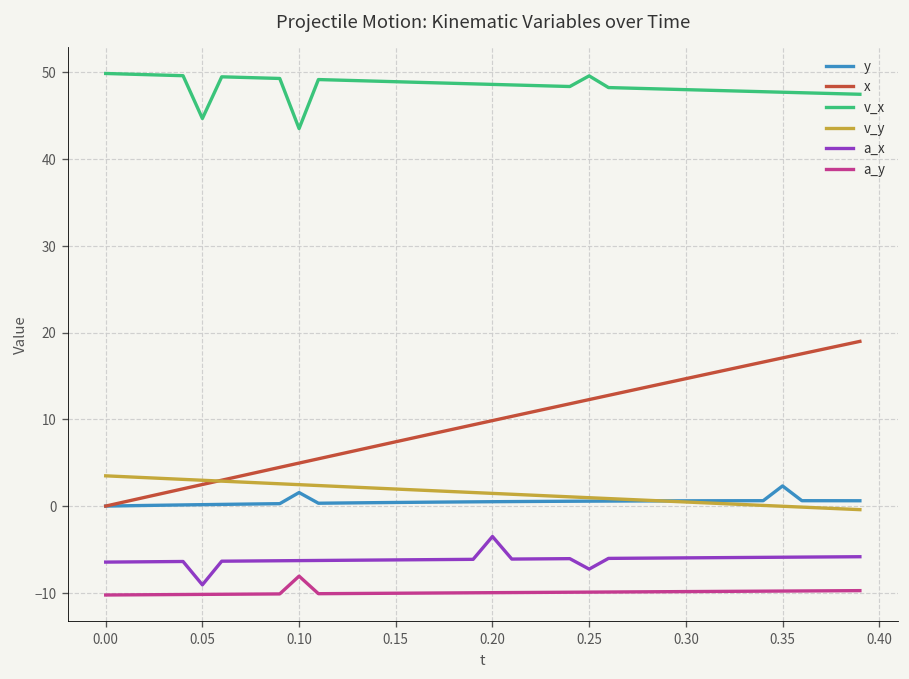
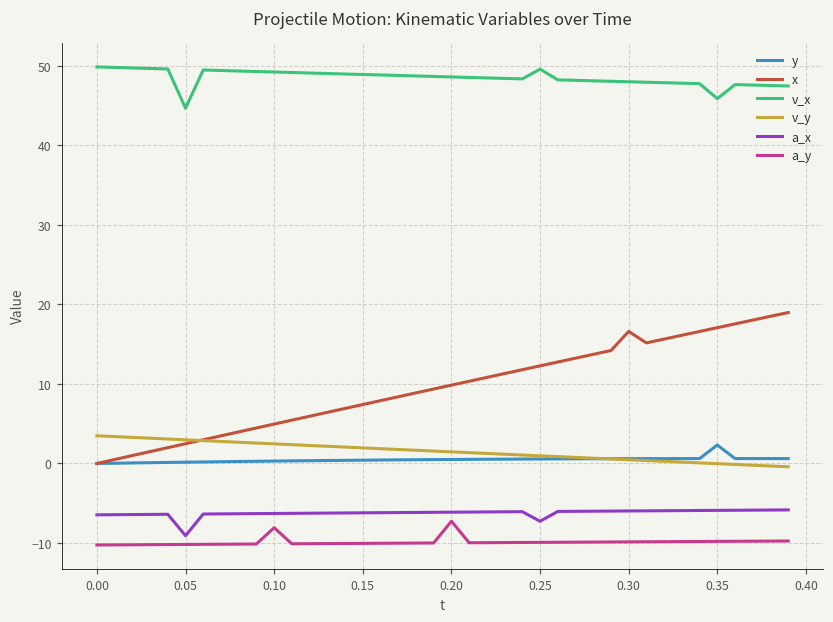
  {
    "y": {
      "0.05": 0,
-     "0.10": 2,
+     "0.10": 0,
      "0.15": 0,
      "0.20": 1,
      "0.25": 1,
      "0.35": 2
    },
    "x": {
      "0.05": 2,
      "0.10": 5,
      "0.15": 7,
      "0.20": 10,
      "0.25": 12,
-     "0.30": 15,
+     "0.30": 17,
      "0.35": 17
    },
    "v_x": {
      "0.00": 50,
      "0.05": 45,
-     "0.10": 44,
+     "0.10": 49,
      "0.15": 49,
      "0.20": 49,
      "0.25": 50,
      "0.30": 48,
-     "0.35": 48
+     "0.35": 46
    },
    "v_y": {
      "0.00": 3,
      "0.05": 3,
      "0.10": 2,
      "0.15": 2,
      "0.20": 1,
      "0.25": 1,
      "0.35": 0
    },
    "a_x": {
      "0.00": -6,
      "0.05": -9,
      "0.10": -6,
      "0.15": -6,
-     "0.20": -4,
+     "0.20": -6,
      "0.25": -7,
      "0.30": -6,
      "0.35": -6
    },
    "a_y": {
      "0.00": -10,
      "0.05": -10,
      "0.10": -8,
      "0.15": -10,
-     "0.20": -10,
+     "0.20": -7,
      "0.25": -10,
      "0.30": -10,
      "0.35": -10
    }
  }
